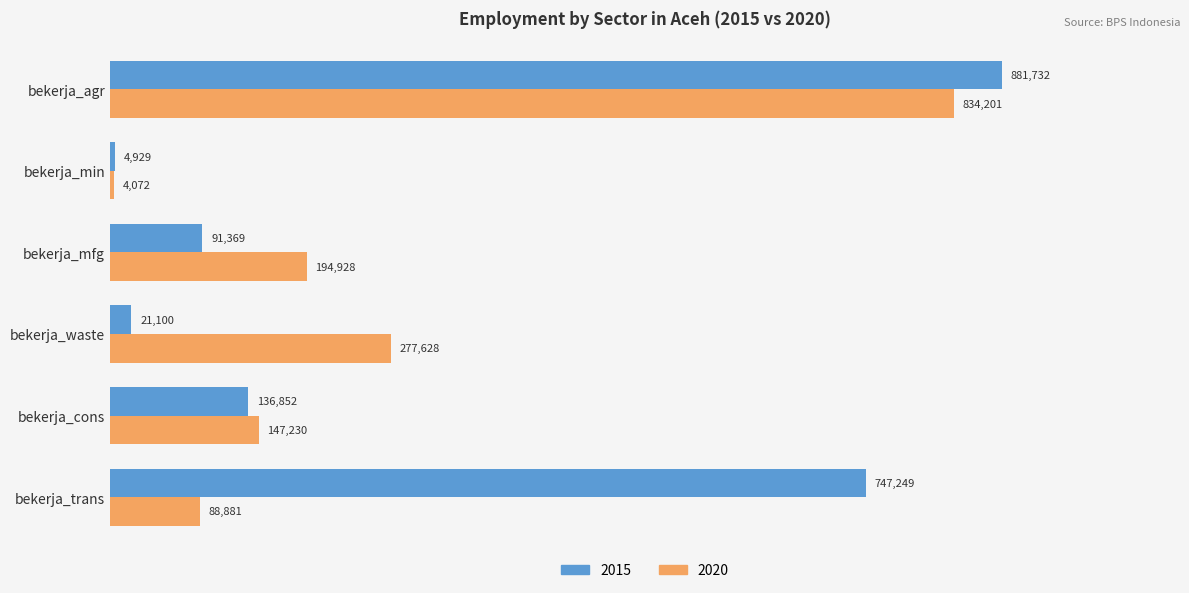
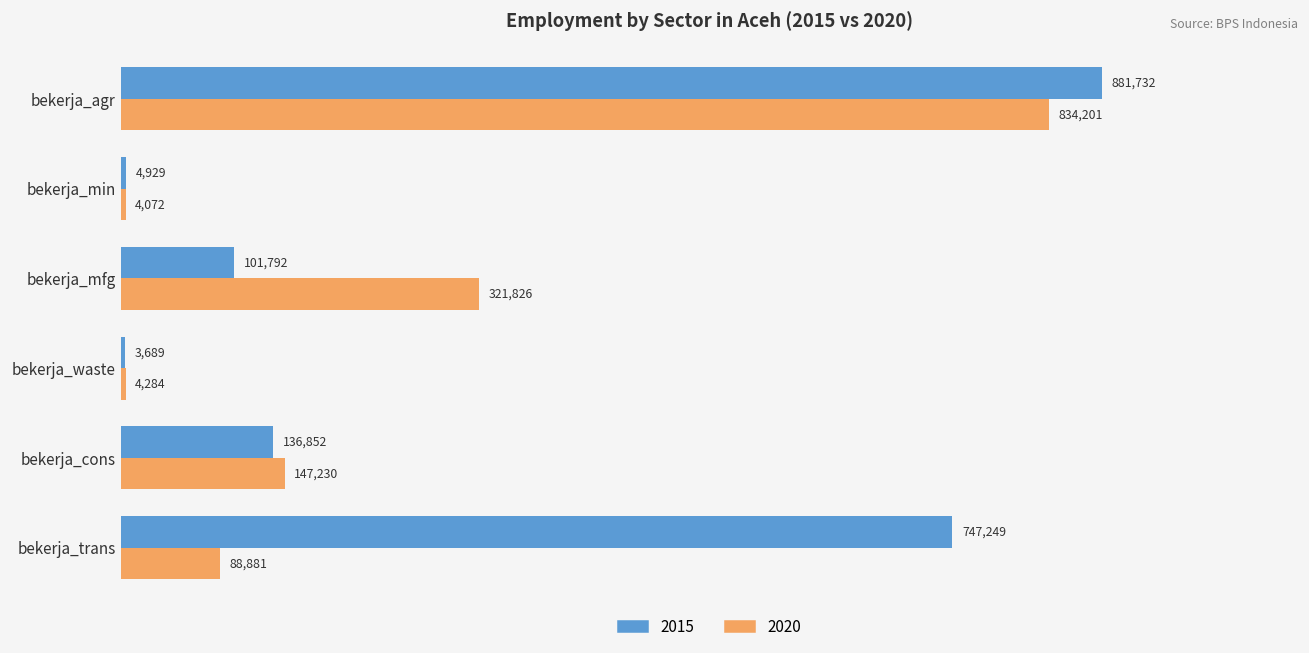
  {
    "2015": {
      "bekerja_agr": "881,732",
      "bekerja_min": "4,929",
-     "bekerja_mfg": "91,369",
-     "bekerja_waste": "21,100",
+     "bekerja_mfg": "101,792",
+     "bekerja_waste": "3,689",
      "bekerja_cons": "136,852",
      "bekerja_trans": "747,249"
    },
    "2020": {
      "bekerja_agr": "834,201",
      "bekerja_min": "4,072",
-     "bekerja_mfg": "194,928",
-     "bekerja_waste": "277,628",
+     "bekerja_mfg": "321,826",
+     "bekerja_waste": "4,284",
      "bekerja_cons": "147,230",
      "bekerja_trans": "88,881"
    }
  }
